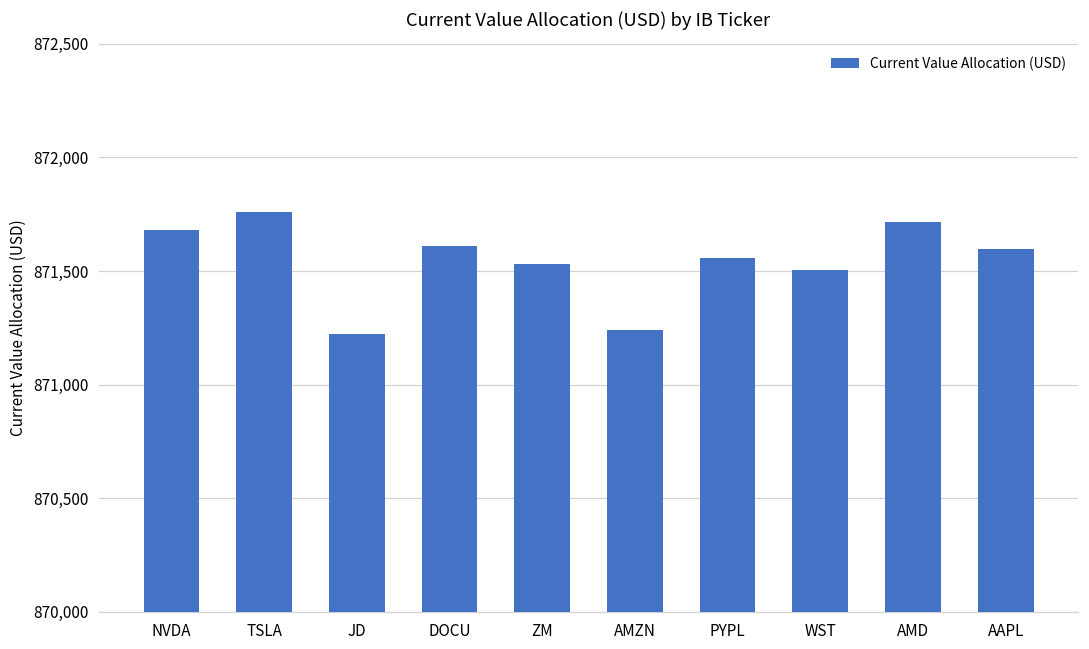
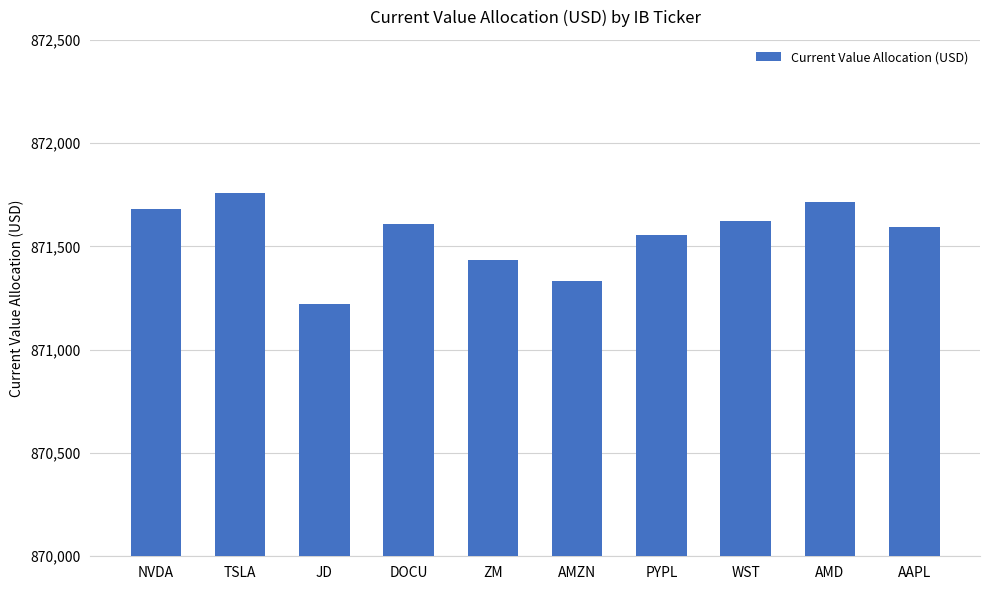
  {
    "NVDA": "871,680",
    "TSLA": "871,760",
    "JD": "871,220",
    "DOCU": "871,610",
-   "ZM": "871,530",
-   "AMZN": "871,240",
+   "ZM": "871,440",
+   "AMZN": "871,340",
    "PYPL": "871,560",
-   "WST": "871,510",
+   "WST": "871,620",
    "AMD": "871,720",
    "AAPL": "871,600"
  }
